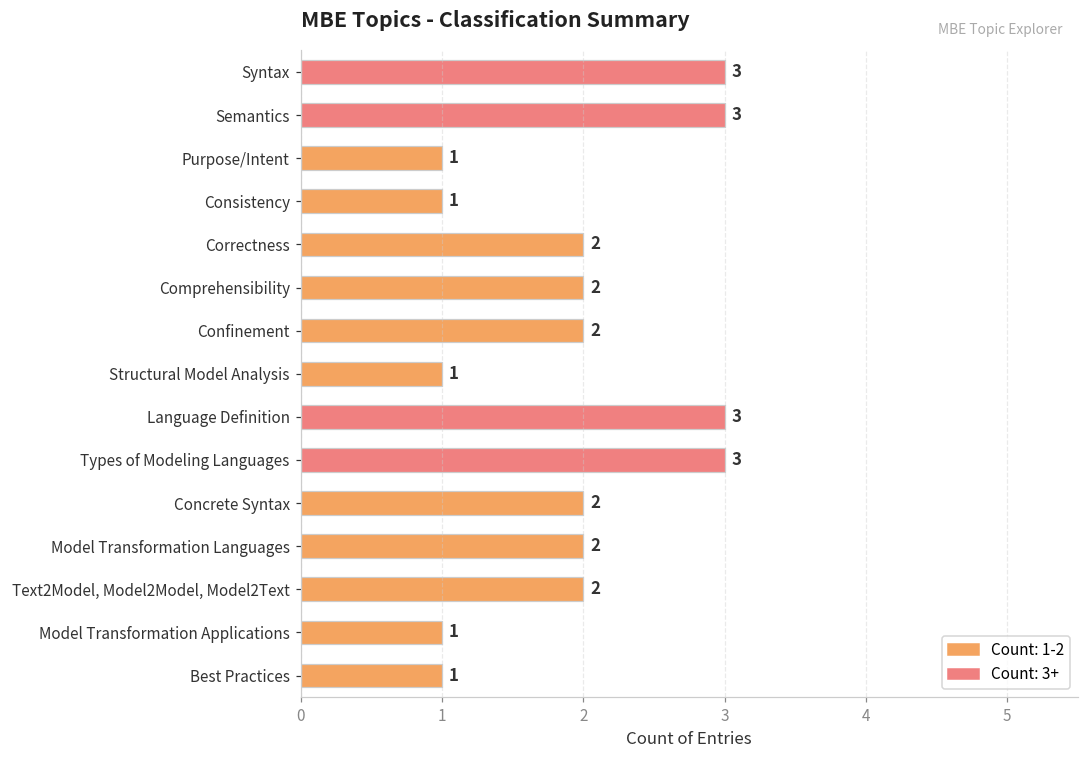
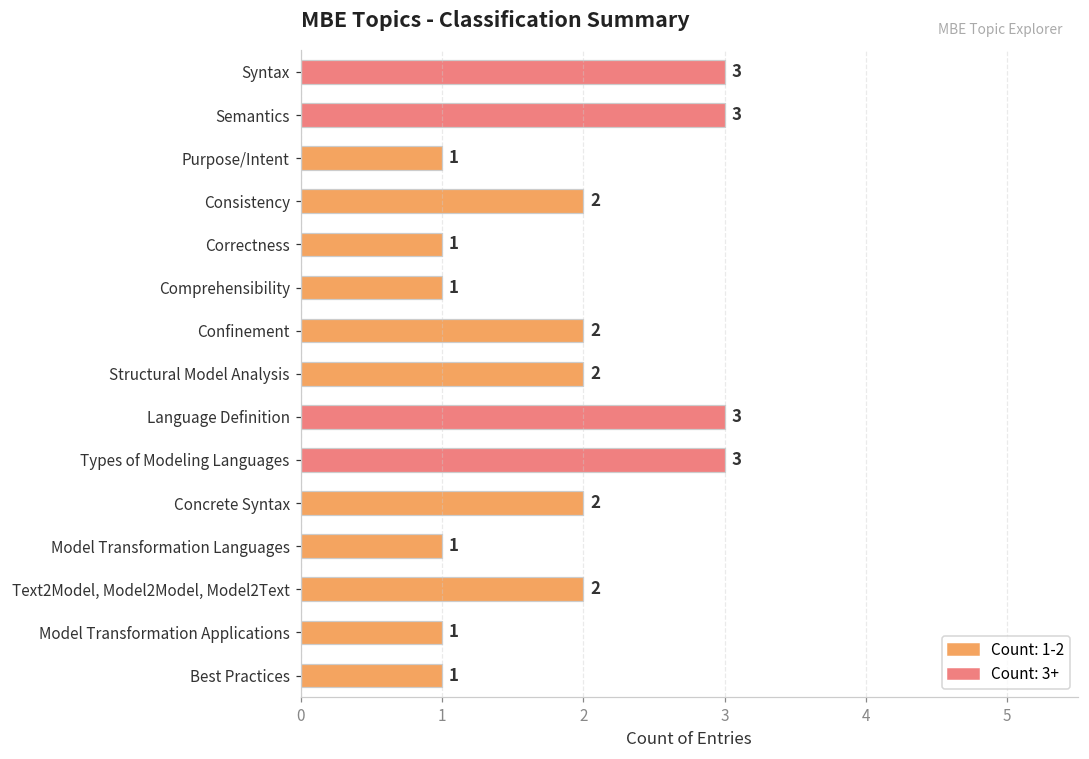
  {
    "Syntax": 3,
    "Semantics": 3,
    "Purpose/Intent": 1,
-   "Consistency": 1,
-   "Correctness": 2,
-   "Comprehensibility": 2,
+   "Consistency": 2,
+   "Correctness": 1,
+   "Comprehensibility": 1,
    "Confinement": 2,
-   "Structural Model Analysis": 1,
+   "Structural Model Analysis": 2,
    "Language Definition": 3,
    "Types of Modeling Languages": 3,
    "Concrete Syntax": 2,
-   "Model Transformation Languages": 2,
+   "Model Transformation Languages": 1,
    "Text2Model, Model2Model, Model2Text": 2,
    "Model Transformation Applications": 1,
    "Best Practices": 1
  }
